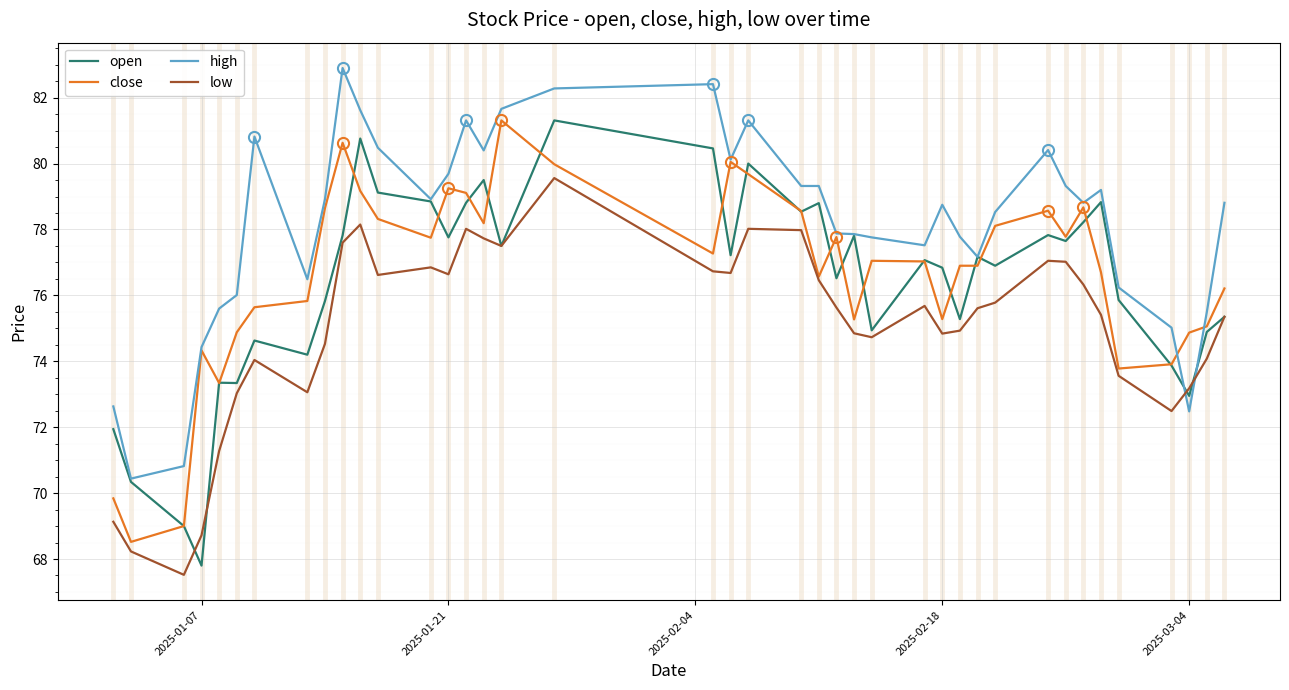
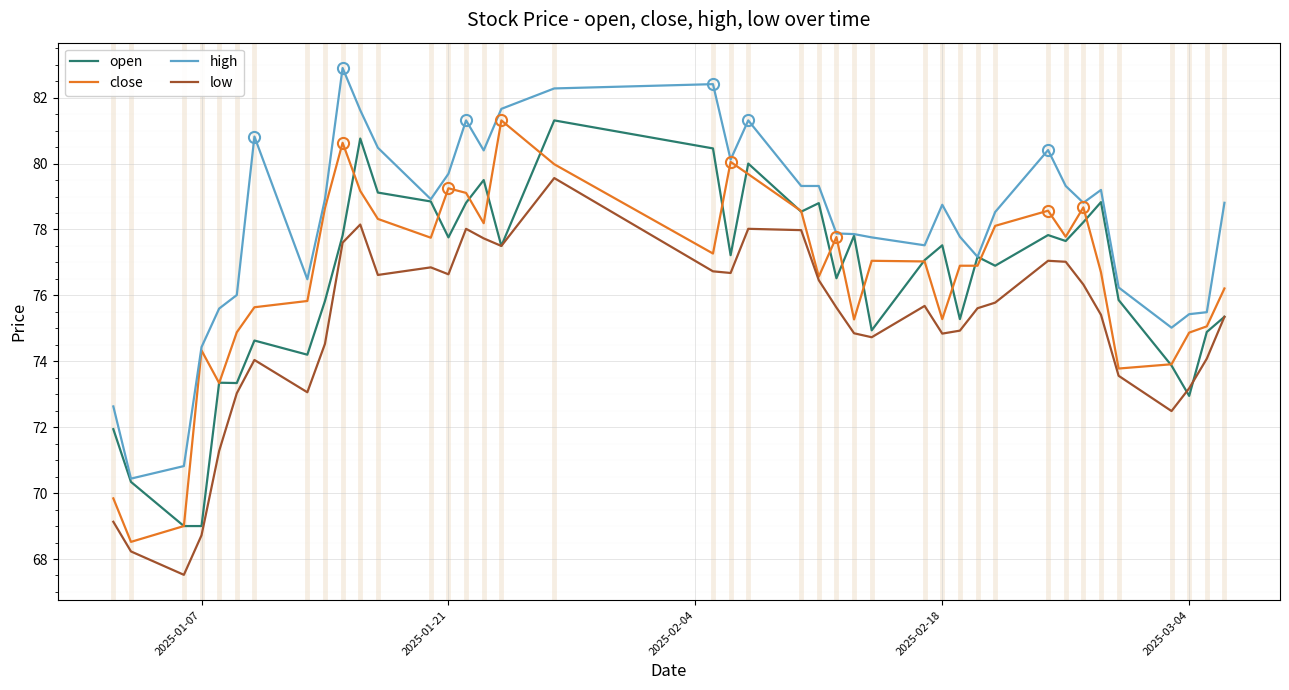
  {
    "open": {
-     "2025-01-07": 67.8,
+     "2025-01-07": 69.0,
      "2025-01-21": 77.8,
-     "2025-02-18": 76.8,
+     "2025-02-18": 77.5,
      "2025-03-04": 73.0
    },
    "high": {
      "2025-01-07": 74.4,
      "2025-01-21": 79.7,
      "2025-02-18": 78.8,
-     "2025-03-04": 72.5
+     "2025-03-04": 75.4
    }
  }
